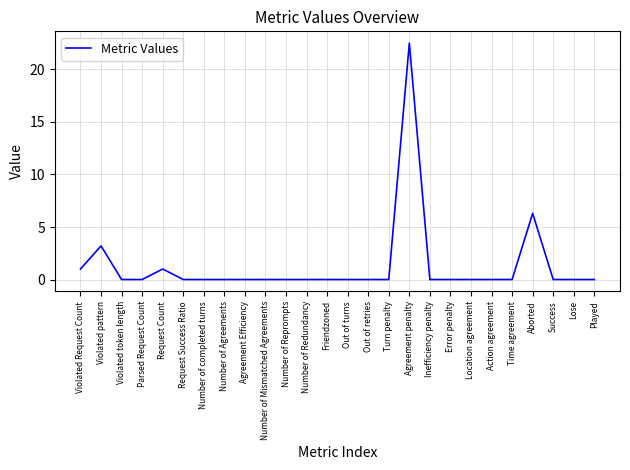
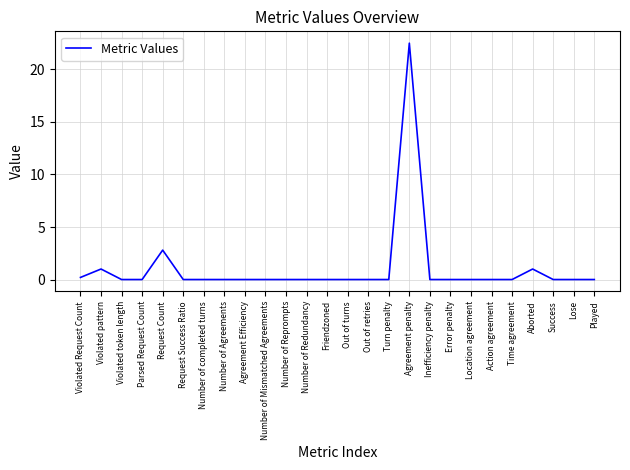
  {
-   "Violated Request Count": 1.0,
-   "Violated pattern": 3.2,
+   "Violated Request Count": 0.2,
+   "Violated pattern": 1.0,
    "Violated token length": 0.0,
    "Parsed Request Count": 0.0,
-   "Request Count": 1.0,
+   "Request Count": 2.8,
    "Request Success Ratio": 0.0,
    "Number of completed turns": 0.0,
    "Number of Agreements": 0.0,
    "Agreement Efficiency": 0.0,
    "Number of Mismatched Agreements": 0.0,
    "Number of Reprompts": 0.0,
    "Number of Redundancy": 0.0,
    "Friendzoned": 0.0,
    "Out of turns": 0.0,
    "Out of retries": 0.0,
    "Turn penalty": 0.0,
    "Agreement penalty": 22.5,
    "Inefficiency penalty": 0.0,
    "Error penalty": 0.0,
    "Location agreement": 0.0,
    "Action agreement": 0.0,
    "Time agreement": 0.0,
-   "Aborted": 6.3,
+   "Aborted": 1.0,
    "Success": 0.0,
    "Lose": 0.0,
    "Played": 0.0
  }
